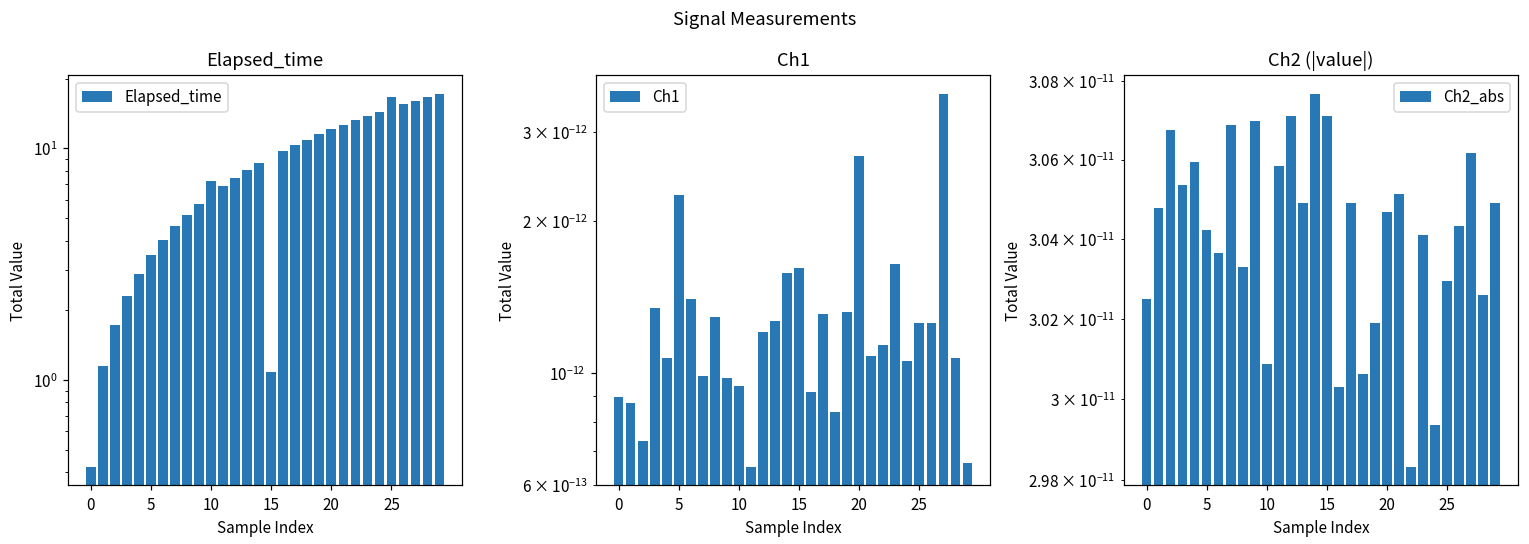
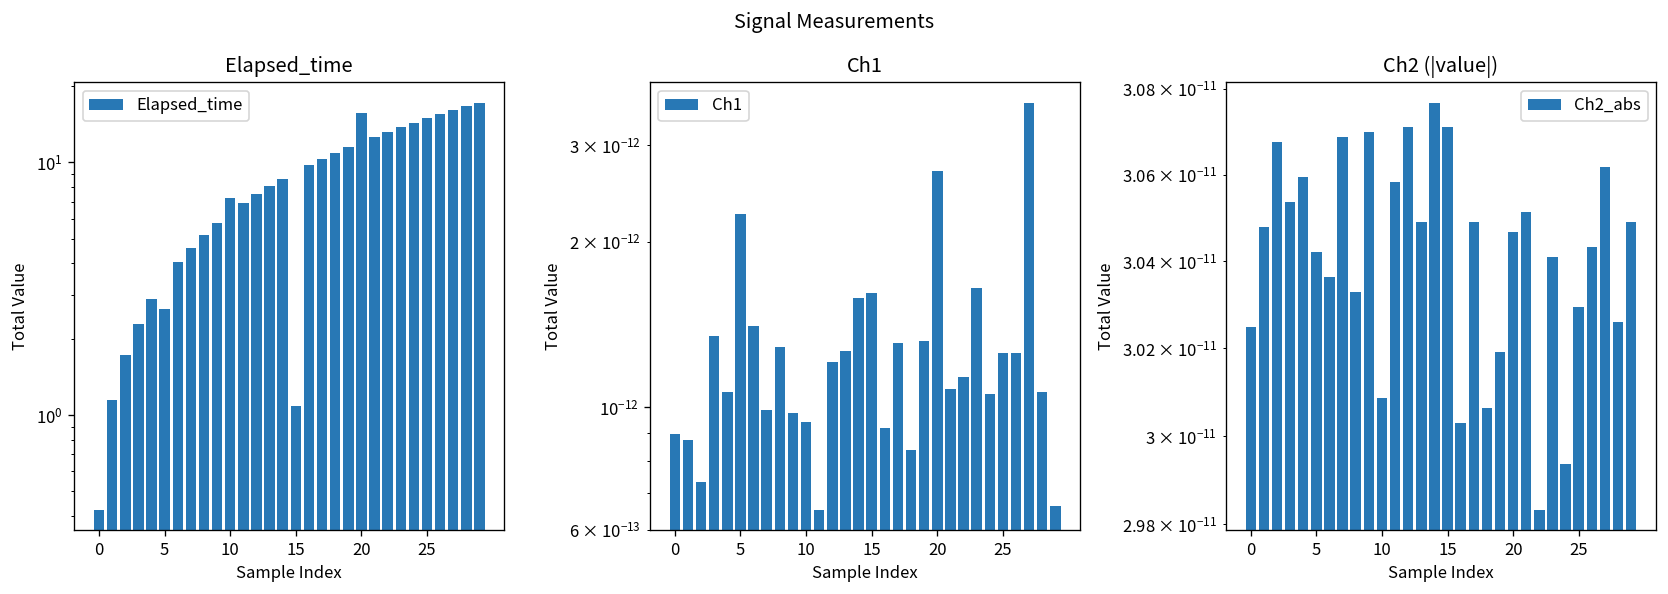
  {
    "Elapsed_time": {
      "0": 0.42,
-     "5": 3.5,
+     "5": 2.6,
      "10": 7.2,
      "15": 1.1,
-     "20": 12,
-     "25": 17
+     "20": 16,
+     "25": 15
    },
    "Ch1": {
      "0": 0.000000000001,
      "5": 0.000000000002,
      "10": 0.000000000001,
      "15": 0.000000000002,
      "20": 0.000000000003,
      "25": 0.000000000001
    },
    "Ch2 (|value|)": {
      "0": 0.000000000030,
      "5": 0.000000000030,
      "10": 0.000000000030,
      "15": 0.000000000031,
      "20": 0.000000000030,
      "25": 0.000000000030
    }
  }
